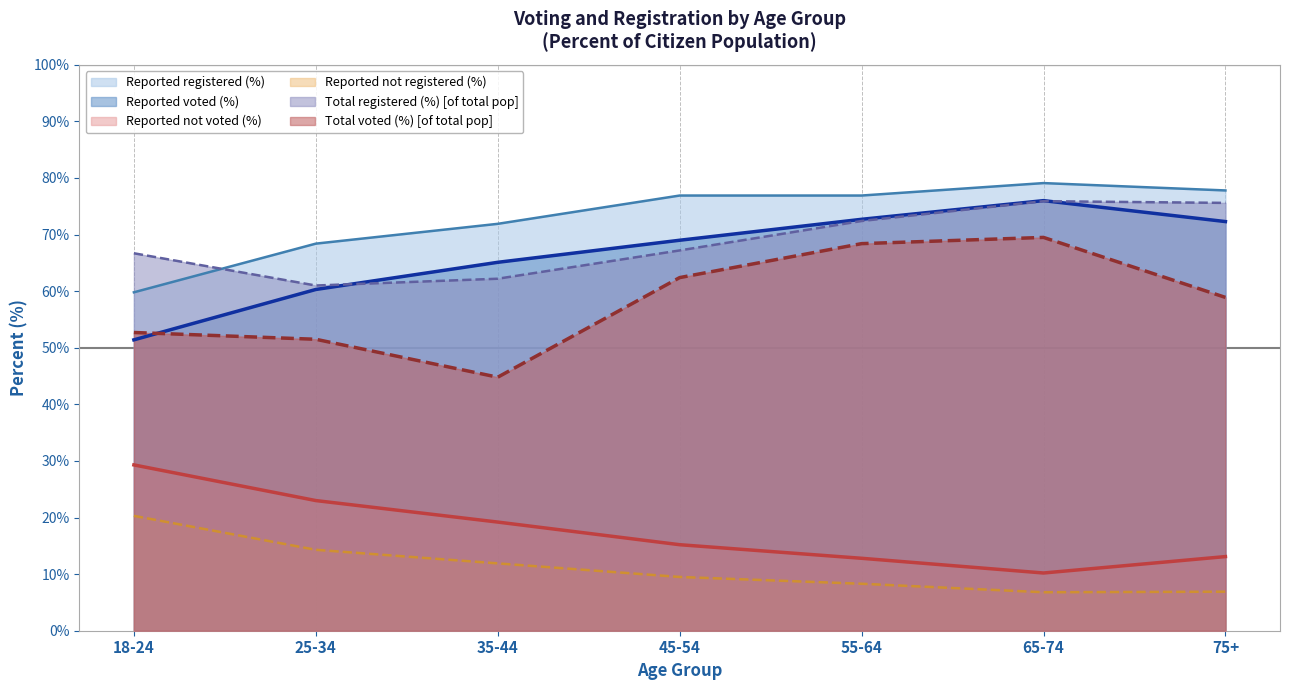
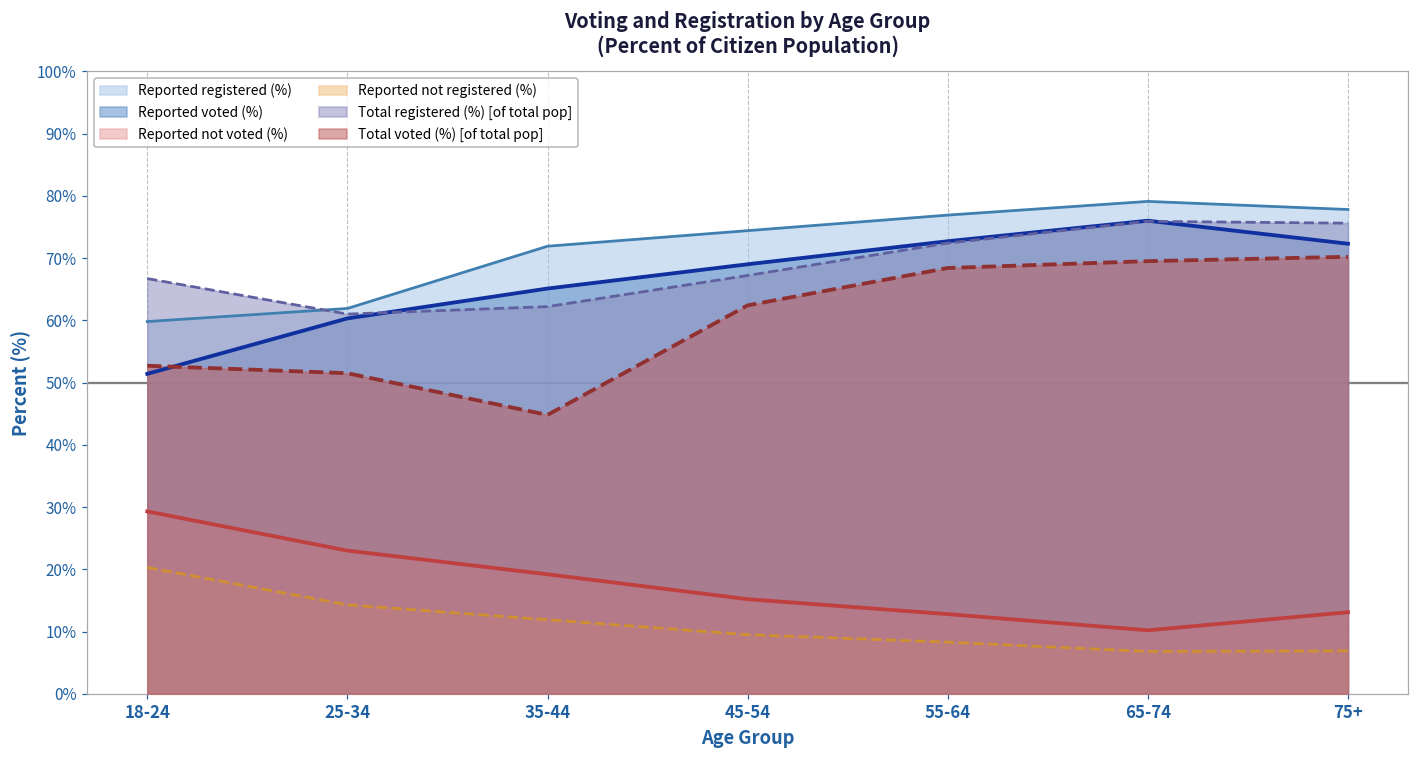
  {
    "Reported registered (%)": {
      "18-24": "60%",
-     "25-34": "68%",
+     "25-34": "62%",
      "35-44": "72%",
-     "45-54": "77%",
+     "45-54": "74%",
      "55-64": "77%",
      "65-74": "79%",
      "75+": "78%"
    },
    "Total voted (%) [of total pop]": {
      "18-24": "53%",
      "25-34": "52%",
      "35-44": "45%",
      "45-54": "62%",
      "55-64": "68%",
      "65-74": "70%",
-     "75+": "59%"
+     "75+": "70%"
    }
  }
